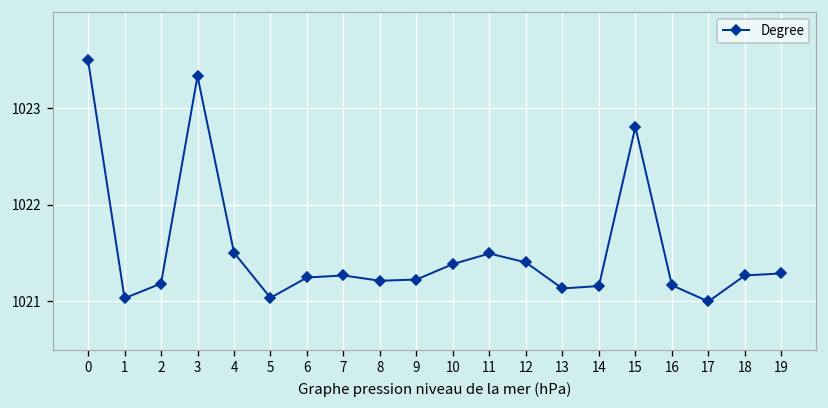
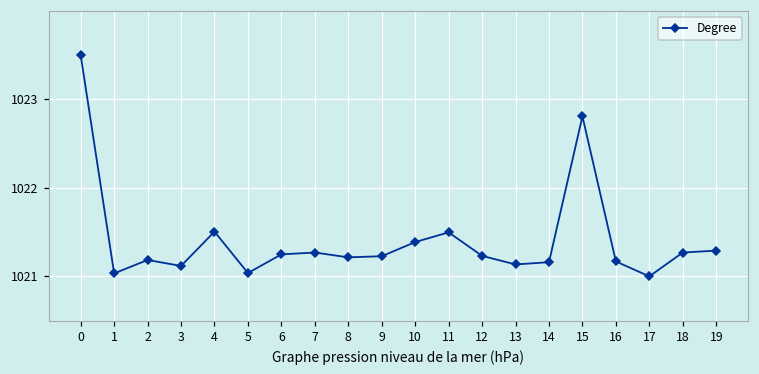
  {
    "0": 1023.5,
    "1": 1021.0,
    "2": 1021.2,
-   "3": 1023.3,
+   "3": 1021.1,
    "4": 1021.5,
    "5": 1021.0,
    "6": 1021.2,
    "7": 1021.3,
    "8": 1021.2,
    "9": 1021.2,
    "10": 1021.4,
    "11": 1021.5,
-   "12": 1021.4,
+   "12": 1021.2,
    "13": 1021.1,
    "14": 1021.2,
    "15": 1022.8,
    "16": 1021.2,
    "17": 1021.0,
    "18": 1021.3,
    "19": 1021.3
  }
